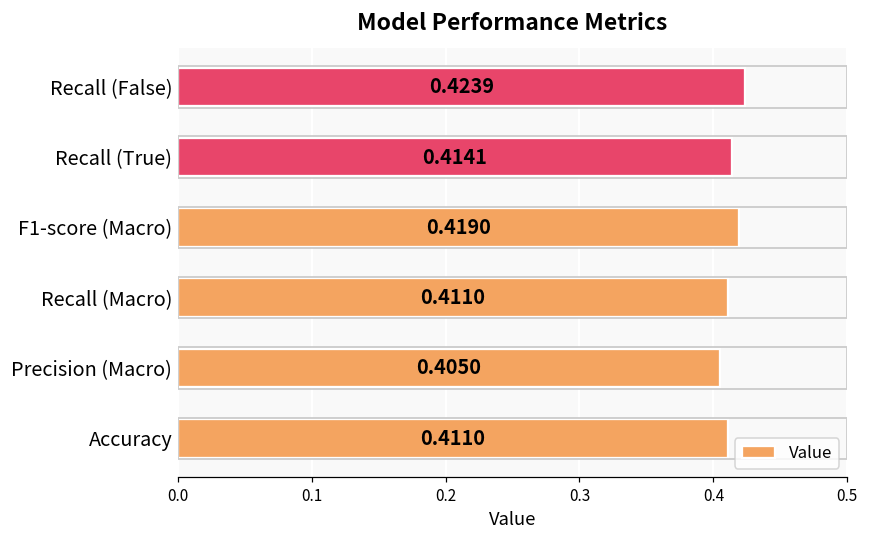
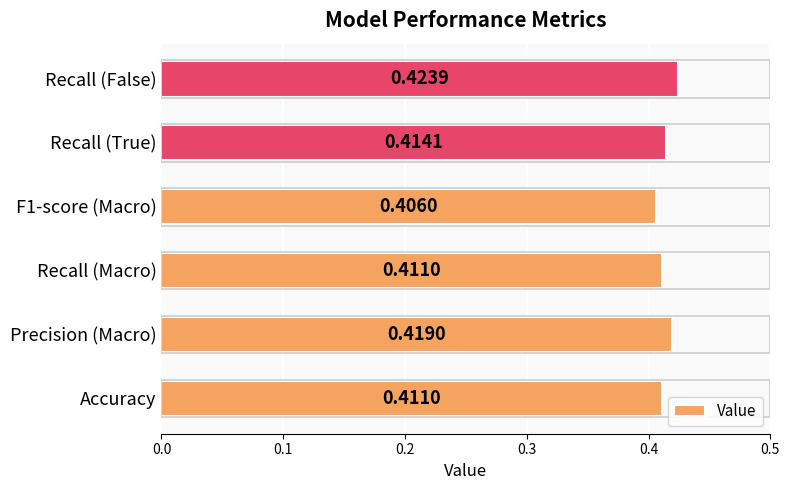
  {
    "Recall (False)": 0.4239,
    "Recall (True)": 0.4141,
-   "F1-score (Macro)": 0.4190,
+   "F1-score (Macro)": 0.4060,
    "Recall (Macro)": 0.4110,
-   "Precision (Macro)": 0.4050,
+   "Precision (Macro)": 0.4190,
    "Accuracy": 0.4110
  }
